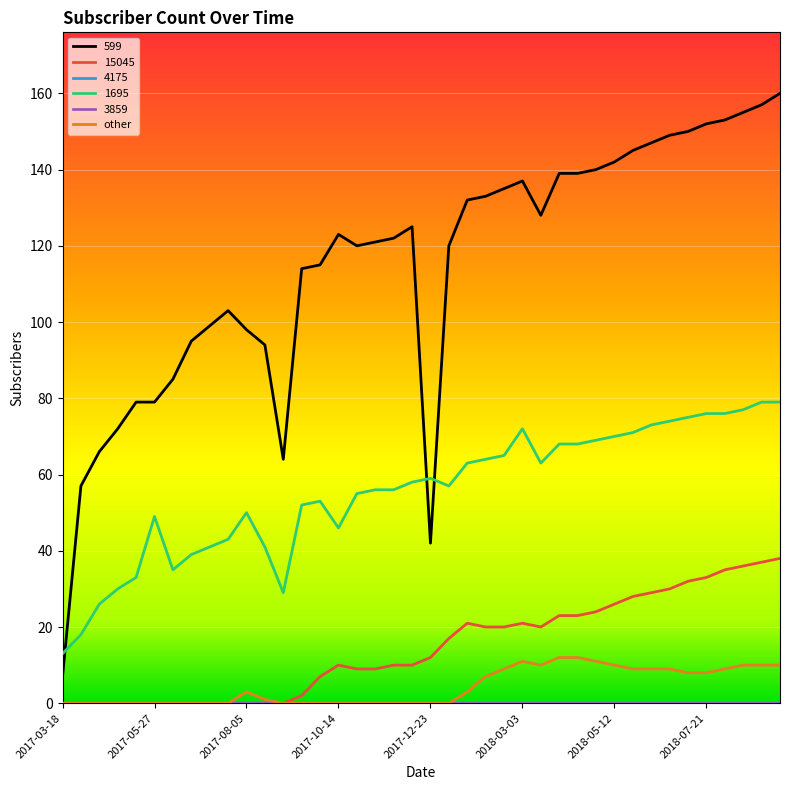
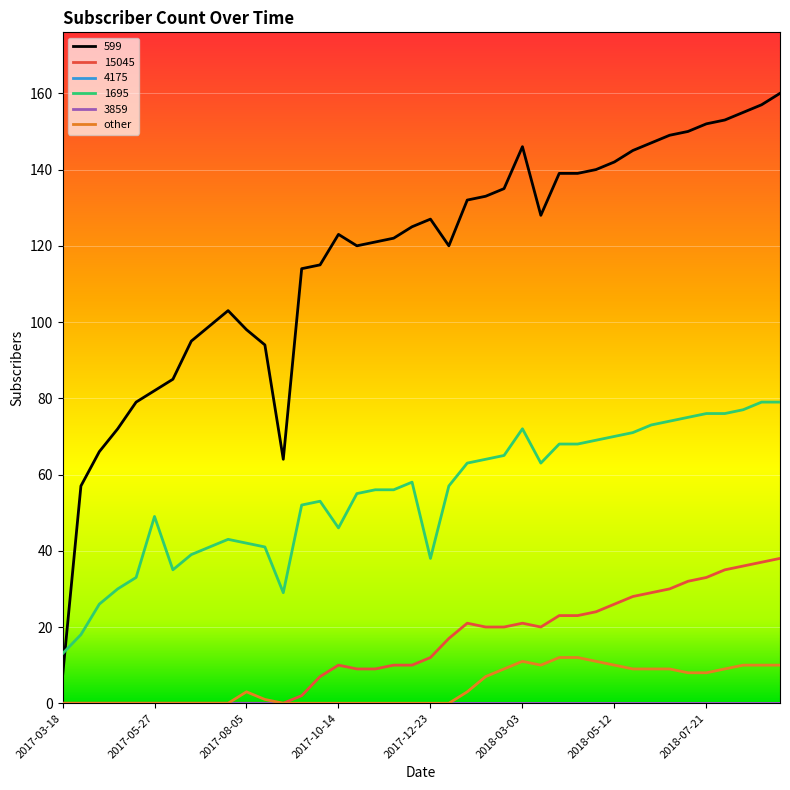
  {
    "599": {
      "2017-03-18": 7,
-     "2017-05-27": 79,
+     "2017-05-27": 82,
      "2017-08-05": 98,
      "2017-10-14": 123,
-     "2017-12-23": 42,
-     "2018-03-03": 137,
+     "2017-12-23": 127,
+     "2018-03-03": 146,
      "2018-05-12": 142,
      "2018-07-21": 152
    },
    "3859": {
      "2018-03-03": 0,
      "2018-05-12": 0,
      "2018-07-21": 0
    },
    "1695": {
      "2017-03-18": 13,
      "2017-05-27": 49,
-     "2017-08-05": 50,
+     "2017-08-05": 42,
      "2017-10-14": 46,
-     "2017-12-23": 59,
+     "2017-12-23": 38,
      "2018-03-03": 72,
      "2018-05-12": 70,
      "2018-07-21": 76
    }
  }
